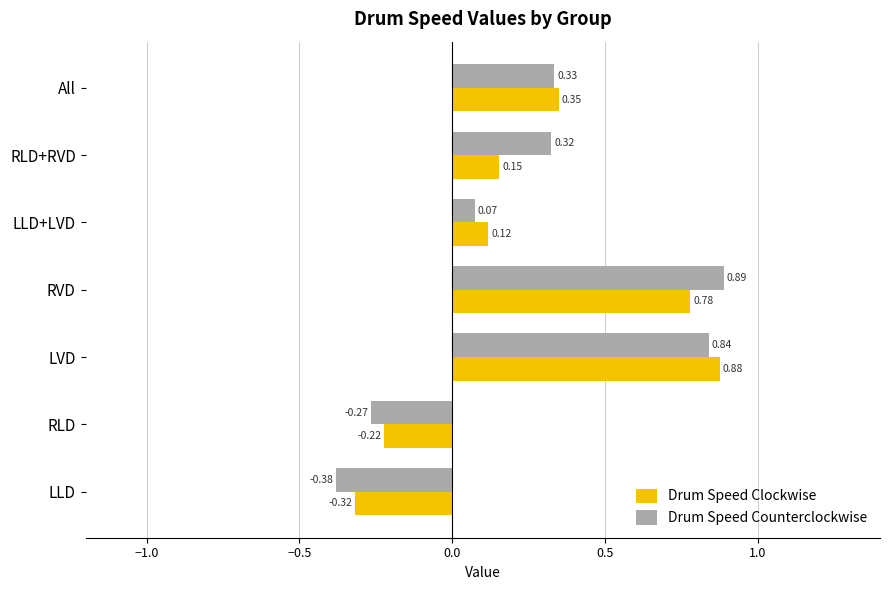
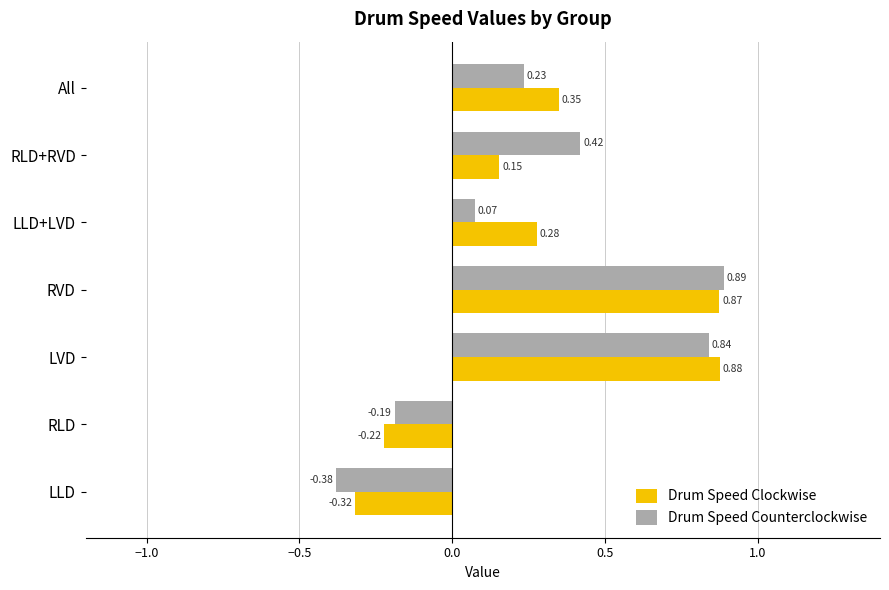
  {
    "Drum Speed Clockwise": {
      "All": 0.35,
      "RLD+RVD": 0.15,
-     "LLD+LVD": 0.12,
-     "RVD": 0.78,
+     "LLD+LVD": 0.28,
+     "RVD": 0.87,
      "LVD": 0.88,
      "RLD": -0.22,
      "LLD": -0.32
    },
    "Drum Speed Counterclockwise": {
-     "All": 0.33,
-     "RLD+RVD": 0.32,
+     "All": 0.23,
+     "RLD+RVD": 0.42,
      "LLD+LVD": 0.07,
      "RVD": 0.89,
      "LVD": 0.84,
-     "RLD": -0.27,
+     "RLD": -0.19,
      "LLD": -0.38
    }
  }
